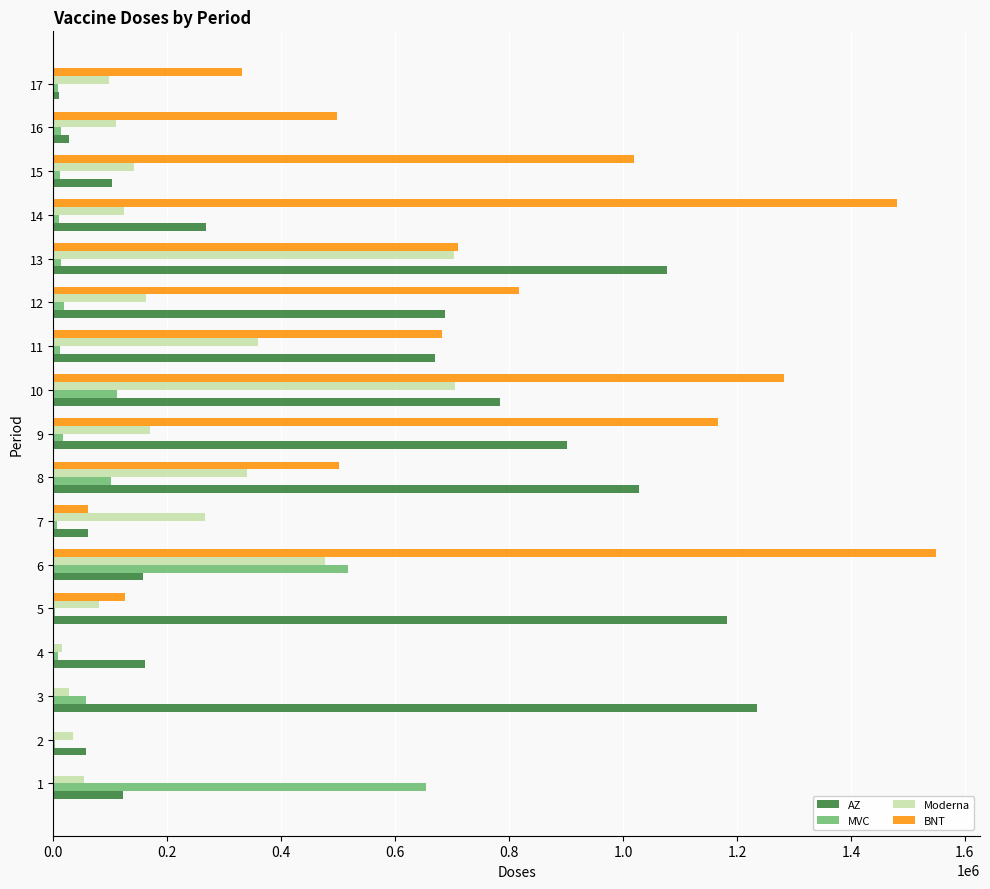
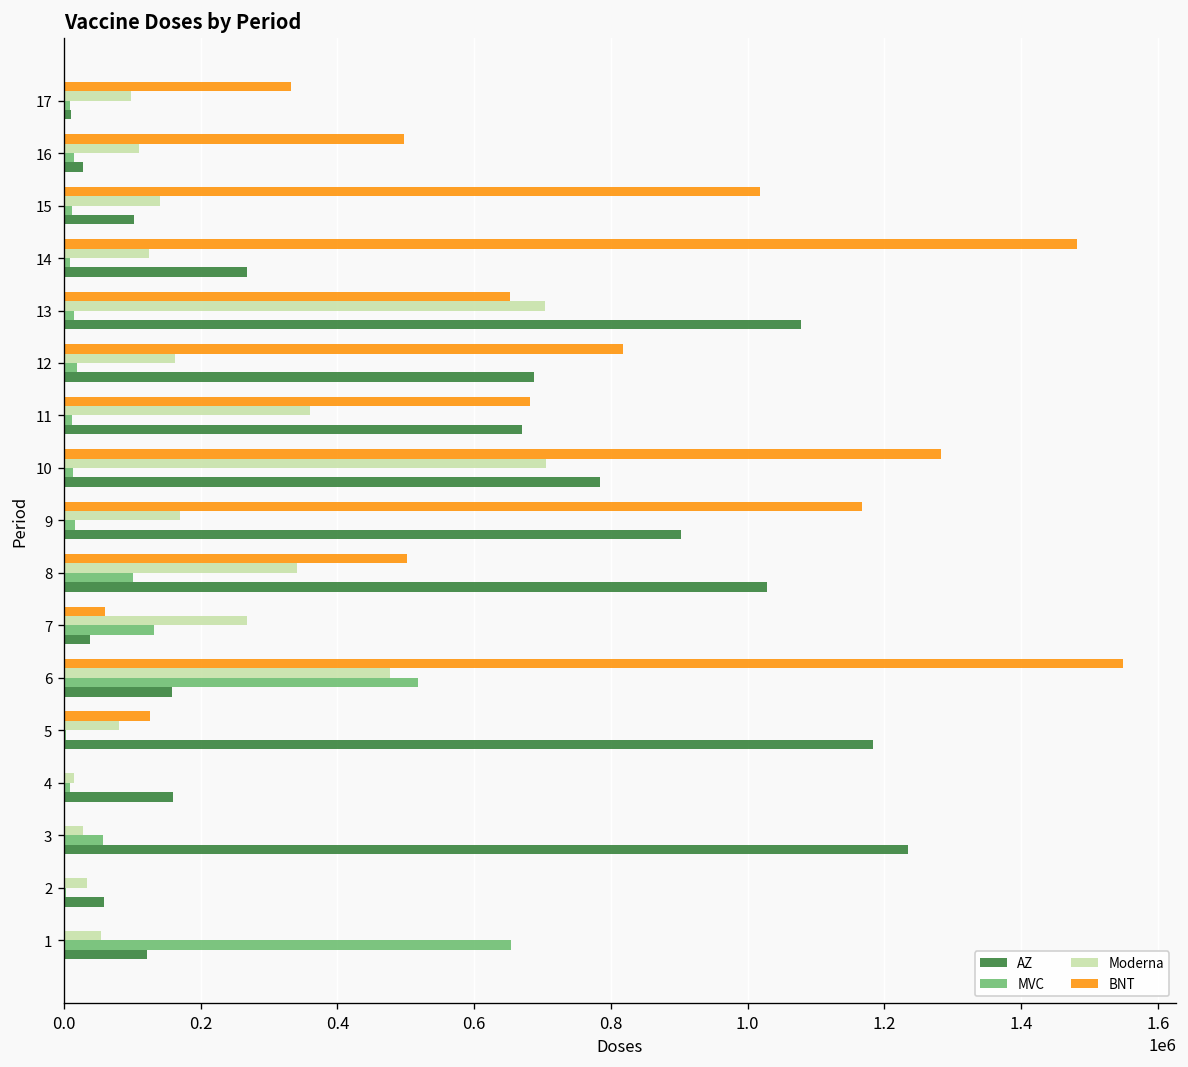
  {
    "AZ": {
      "17": 10000,
      "16": 30000,
      "15": 100000,
      "14": 270000,
      "13": 1080000,
      "12": 690000,
      "11": 670000,
      "10": 780000,
      "9": 900000,
      "8": 1030000,
-     "7": 60000,
+     "7": 40000,
      "6": 160000,
      "5": 1180000,
      "4": 160000,
      "3": 1240000,
      "2": 60000,
      "1": 120000
    },
    "MVC": {
      "17": 10000,
      "16": 10000,
      "15": 10000,
      "14": 10000,
      "13": 10000,
      "12": 20000,
      "11": 10000,
-     "10": 110000,
+     "10": 10000,
      "9": 20000,
      "8": 100000,
-     "7": 10000,
+     "7": 130000,
      "6": 520000,
      "4": 10000,
      "3": 60000,
      "1": 650000
    },
    "Moderna": {
      "17": 100000,
      "16": 110000,
      "15": 140000,
      "14": 120000,
      "13": 700000,
      "12": 160000,
      "11": 360000,
      "10": 710000,
      "9": 170000,
      "8": 340000,
      "7": 270000,
      "6": 480000,
      "5": 80000,
      "4": 20000,
      "3": 30000,
      "2": 30000,
      "1": 50000
    },
    "BNT": {
      "17": 330000,
      "16": 500000,
      "15": 1020000,
      "14": 1480000,
-     "13": 710000,
+     "13": 650000,
      "12": 820000,
      "11": 680000,
      "10": 1280000,
      "9": 1170000,
      "8": 500000,
      "7": 60000,
      "6": 1550000,
      "5": 130000
    }
  }
